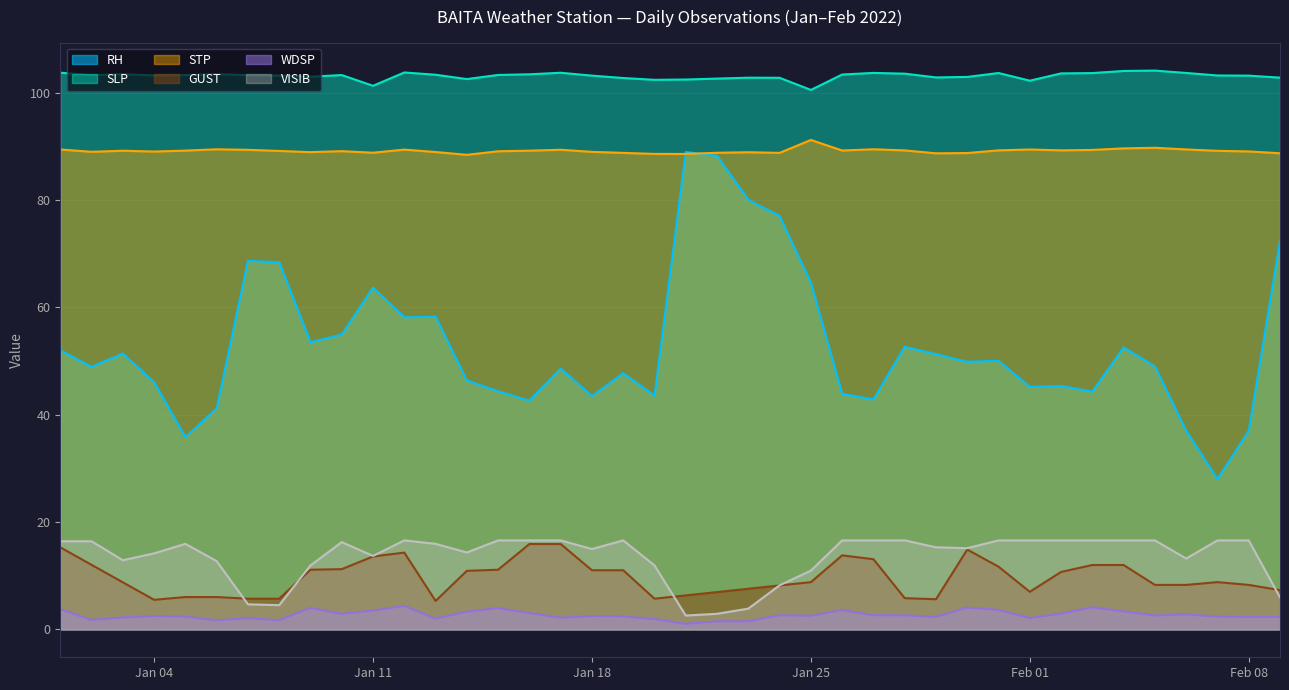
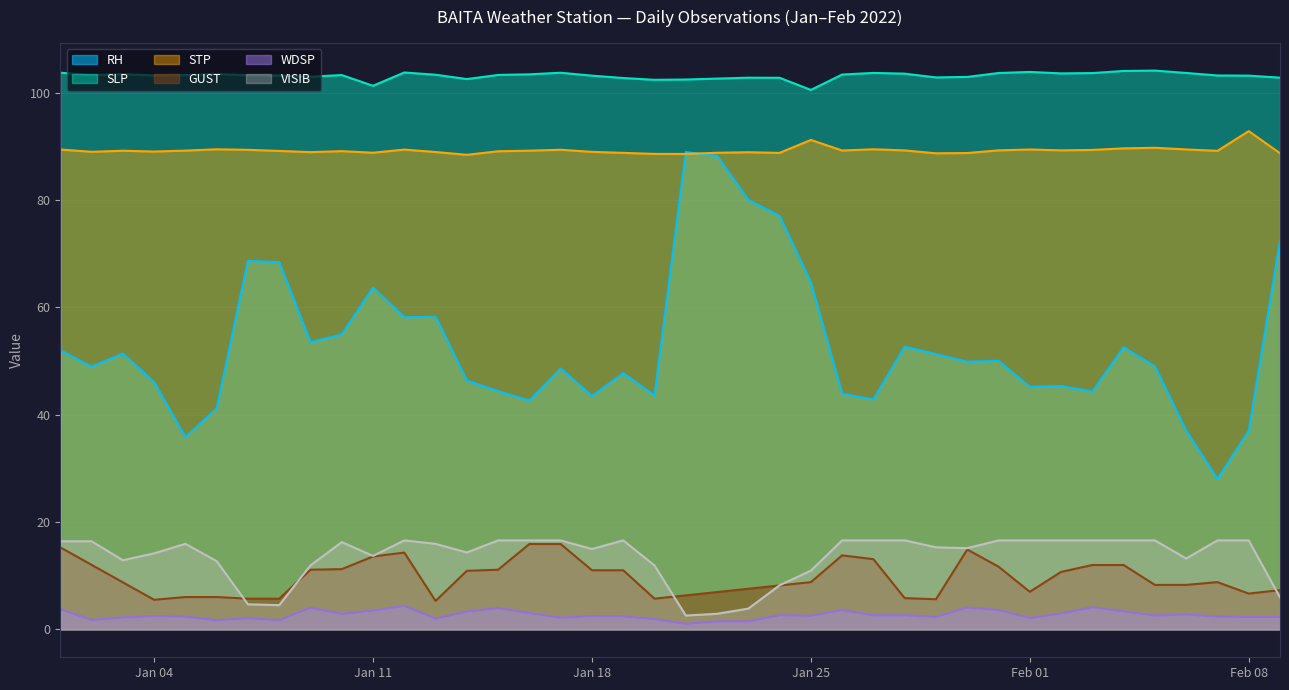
  {
    "RH": {
      "Jan 04": 46,
      "Jan 11": 64,
      "Jan 18": 43,
      "Jan 25": 65,
      "Feb 01": 45,
      "Feb 08": 37
    },
    "SLP": {
      "Jan 11": 101,
      "Jan 18": 103,
      "Jan 25": 101,
-     "Feb 01": 102,
+     "Feb 01": 104,
      "Feb 08": 103
    },
    "STP": {
      "Jan 04": 89,
      "Jan 11": 89,
      "Jan 18": 89,
      "Jan 25": 91,
      "Feb 01": 89,
-     "Feb 08": 89
+     "Feb 08": 93
    },
    "GUST": {
      "Jan 04": 6,
      "Jan 18": 11,
      "Jan 25": 9,
      "Feb 01": 7,
-     "Feb 08": 8
+     "Feb 08": 7
    },
    "WDSP": {
      "Jan 04": 2,
      "Jan 11": 3,
      "Jan 18": 2,
      "Jan 25": 3,
      "Feb 01": 2,
      "Feb 08": 2
    },
    "VISIB": {
      "Jan 04": 14,
      "Jan 18": 15,
      "Jan 25": 11,
      "Feb 01": 17,
      "Feb 08": 17
    }
  }
